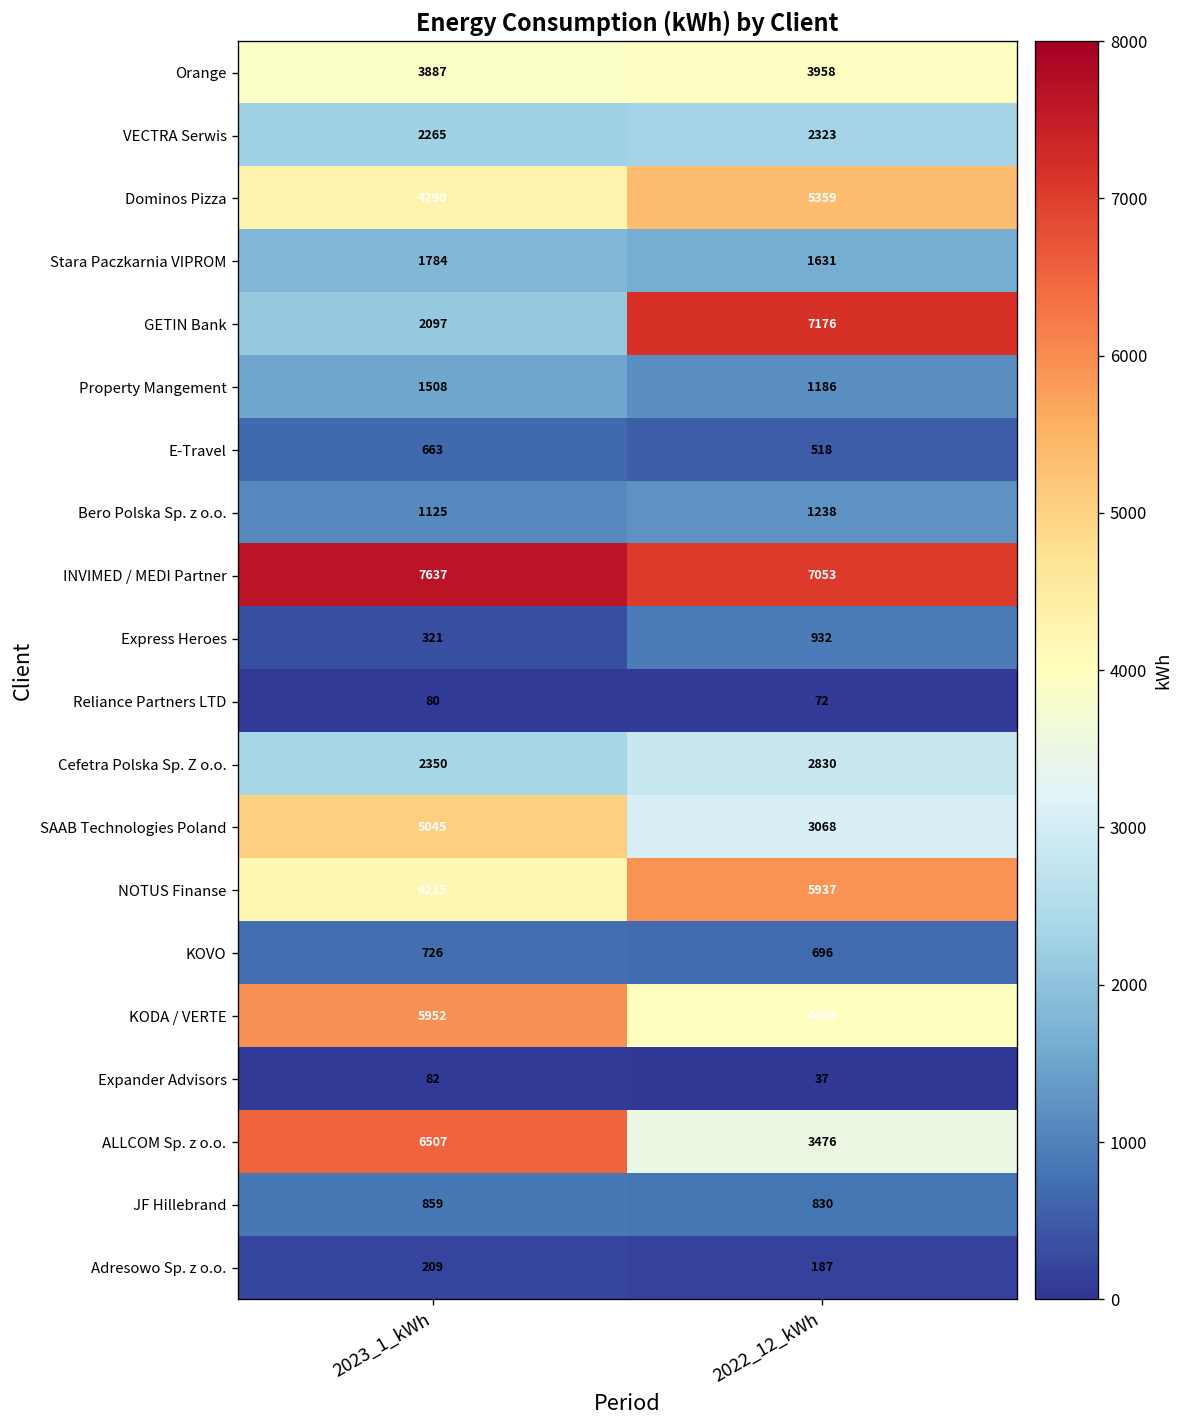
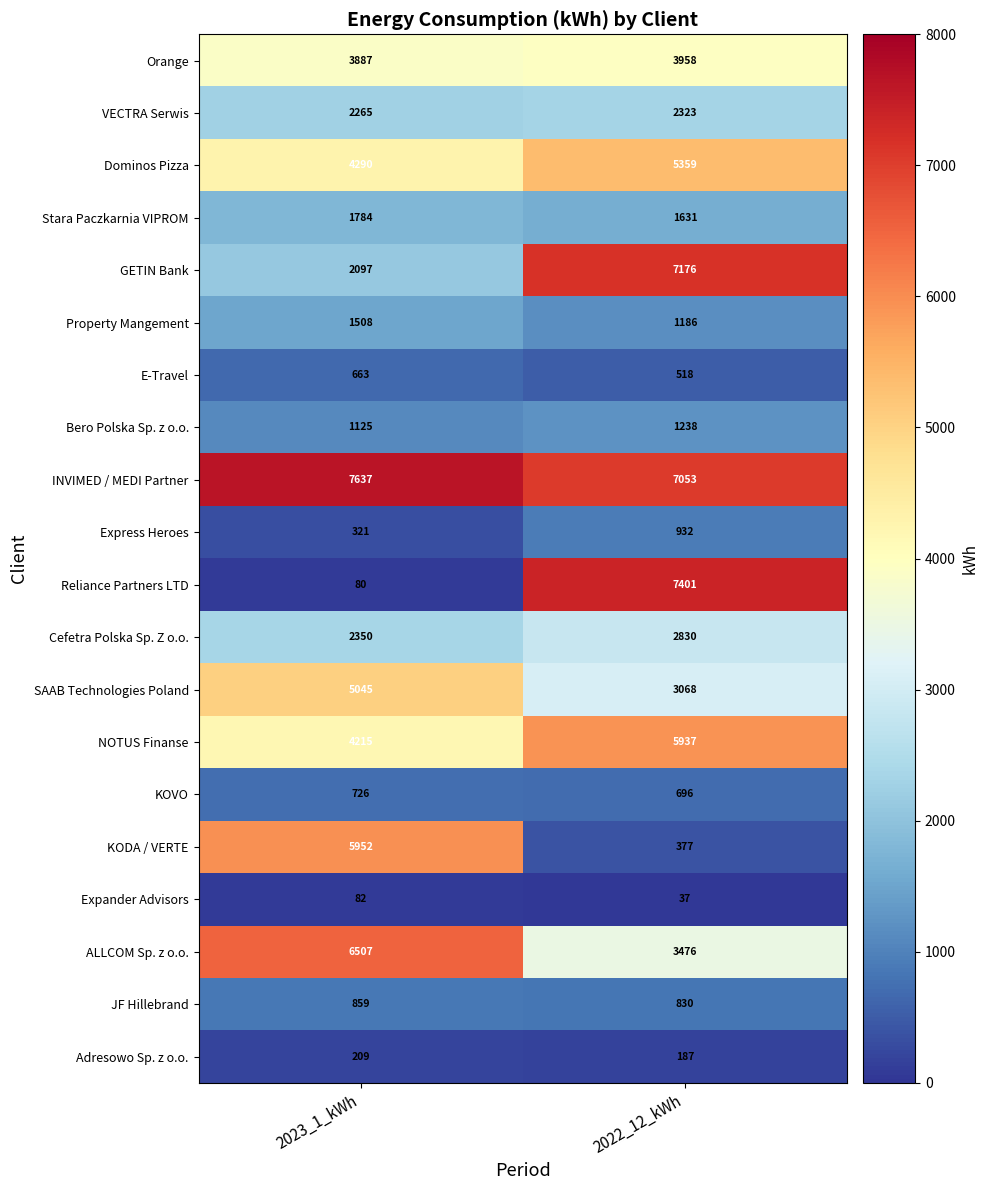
  {
    "Orange": {
      "2023_1_kWh": 3887,
      "2022_12_kWh": 3958
    },
    "VECTRA Serwis": {
      "2023_1_kWh": 2265,
      "2022_12_kWh": 2323
    },
    "Dominos Pizza": {
      "2023_1_kWh": 4290,
      "2022_12_kWh": 5359
    },
    "Stara Paczkarnia VIPROM": {
      "2023_1_kWh": 1784,
      "2022_12_kWh": 1631
    },
    "GETIN Bank": {
      "2023_1_kWh": 2097,
      "2022_12_kWh": 7176
    },
    "Property Mangement": {
      "2023_1_kWh": 1508,
      "2022_12_kWh": 1186
    },
    "E-Travel": {
      "2023_1_kWh": 663,
      "2022_12_kWh": 518
    },
    "Bero Polska Sp. z o.o.": {
      "2023_1_kWh": 1125,
      "2022_12_kWh": 1238
    },
    "INVIMED / MEDI Partner": {
      "2023_1_kWh": 7637,
      "2022_12_kWh": 7053
    },
    "Express Heroes": {
      "2023_1_kWh": 321,
      "2022_12_kWh": 932
    },
    "Reliance Partners LTD": {
      "2023_1_kWh": 80,
-     "2022_12_kWh": 72
+     "2022_12_kWh": 7401
    },
    "Cefetra Polska Sp. Z o.o.": {
      "2023_1_kWh": 2350,
      "2022_12_kWh": 2830
    },
    "SAAB Technologies Poland": {
      "2023_1_kWh": 5045,
      "2022_12_kWh": 3068
    },
    "NOTUS Finanse": {
      "2023_1_kWh": 4215,
      "2022_12_kWh": 5937
    },
    "KOVO": {
      "2023_1_kWh": 726,
      "2022_12_kWh": 696
    },
    "KODA / VERTE": {
      "2023_1_kWh": 5952,
-     "2022_12_kWh": 4009
+     "2022_12_kWh": 377
    },
    "Expander Advisors": {
      "2023_1_kWh": 82,
      "2022_12_kWh": 37
    },
    "ALLCOM Sp. z o.o.": {
      "2023_1_kWh": 6507,
      "2022_12_kWh": 3476
    },
    "JF Hillebrand": {
      "2023_1_kWh": 859,
      "2022_12_kWh": 830
    },
    "Adresowo Sp. z o.o.": {
      "2023_1_kWh": 209,
      "2022_12_kWh": 187
    }
  }
